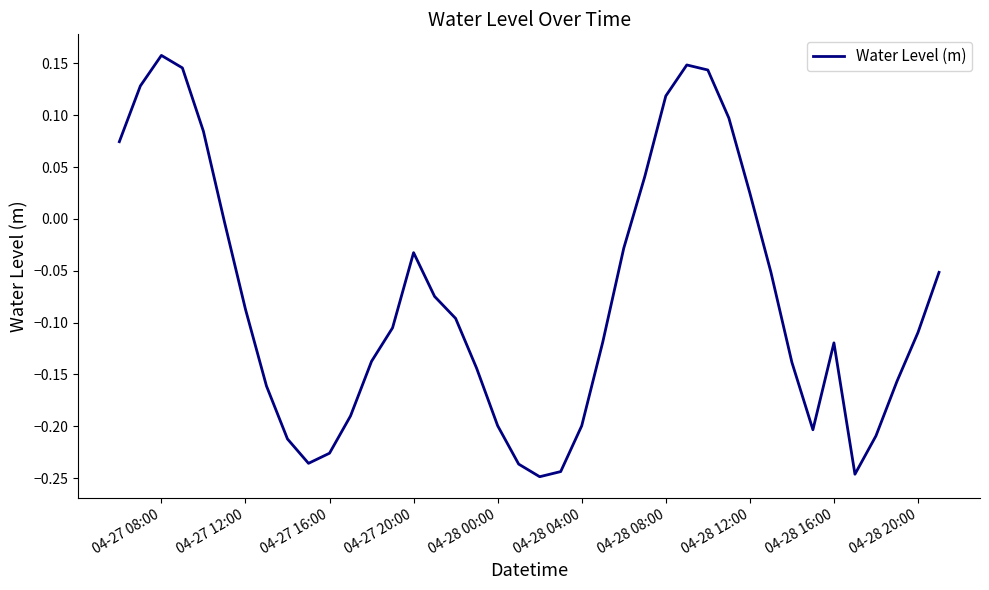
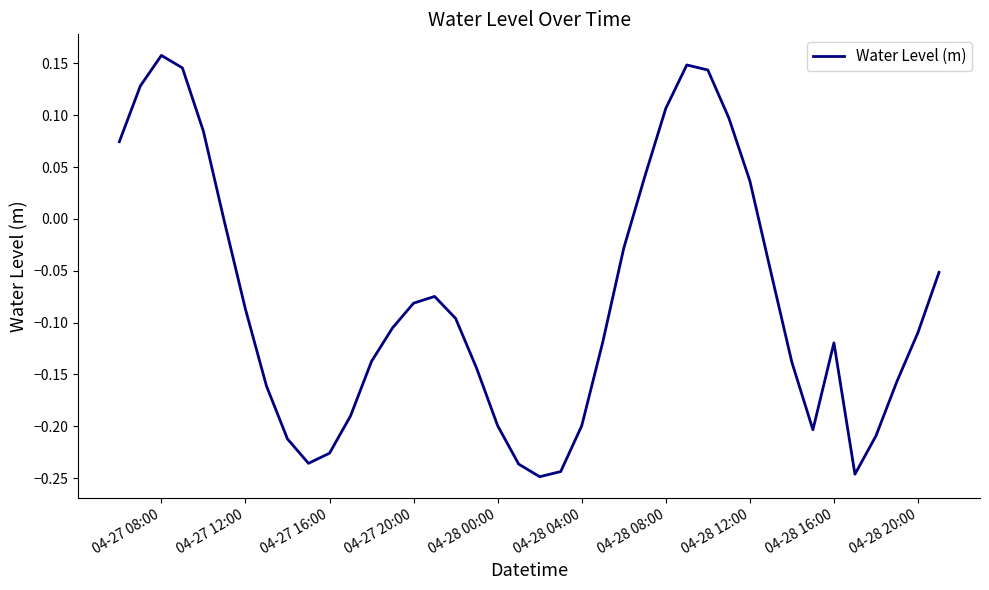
  {
    "04-27 08:00": 0.158,
    "04-27 12:00": -0.087,
    "04-27 16:00": -0.226,
-   "04-27 20:00": -0.033,
+   "04-27 20:00": -0.081,
    "04-28 00:00": -0.199,
    "04-28 04:00": -0.200,
-   "04-28 08:00": 0.118,
-   "04-28 12:00": 0.025,
+   "04-28 08:00": 0.107,
+   "04-28 12:00": 0.037,
    "04-28 16:00": -0.120,
    "04-28 20:00": -0.110
  }
